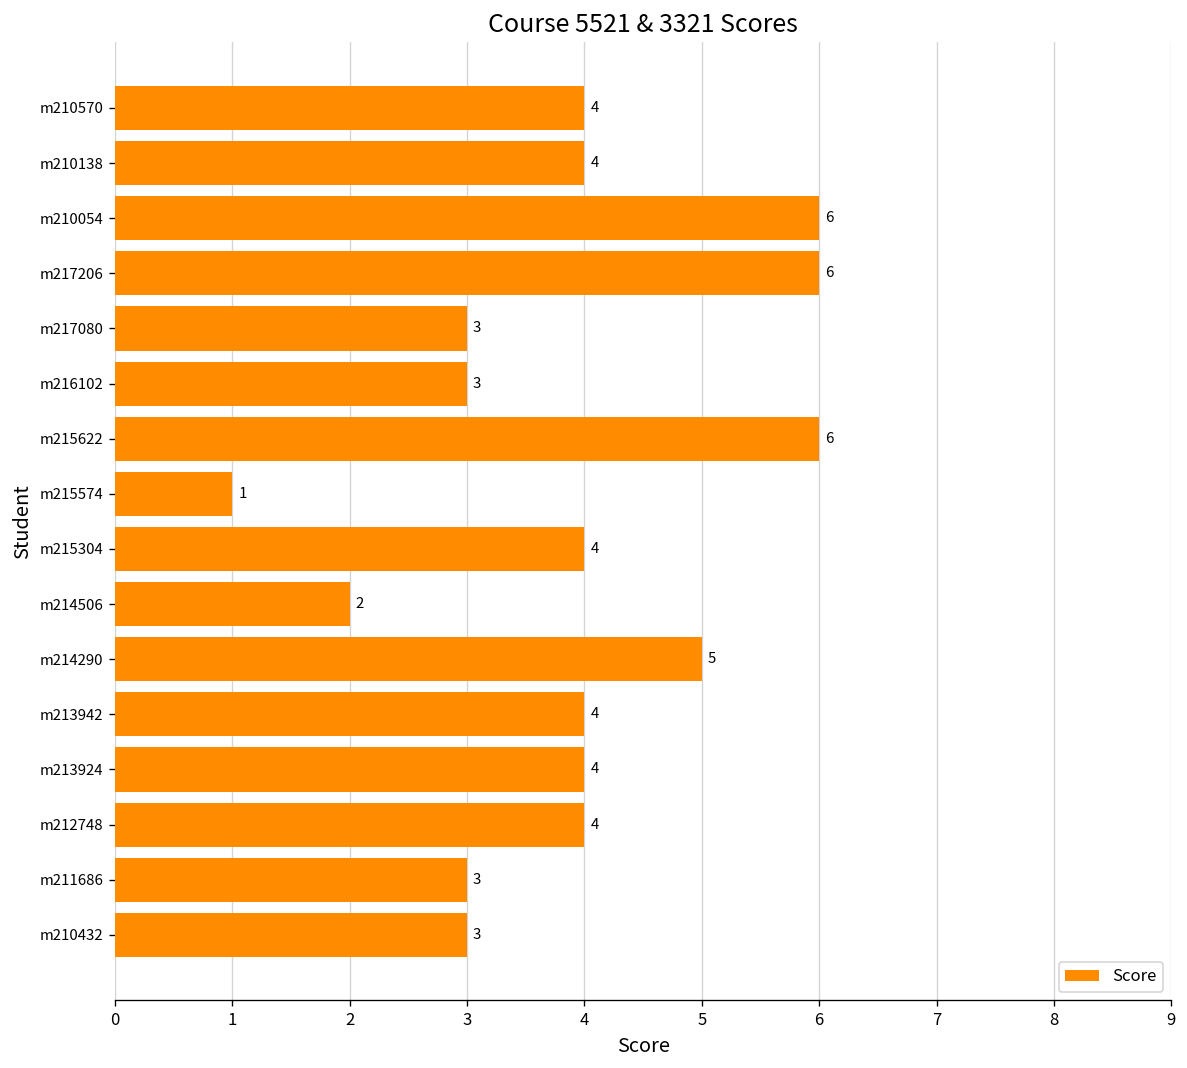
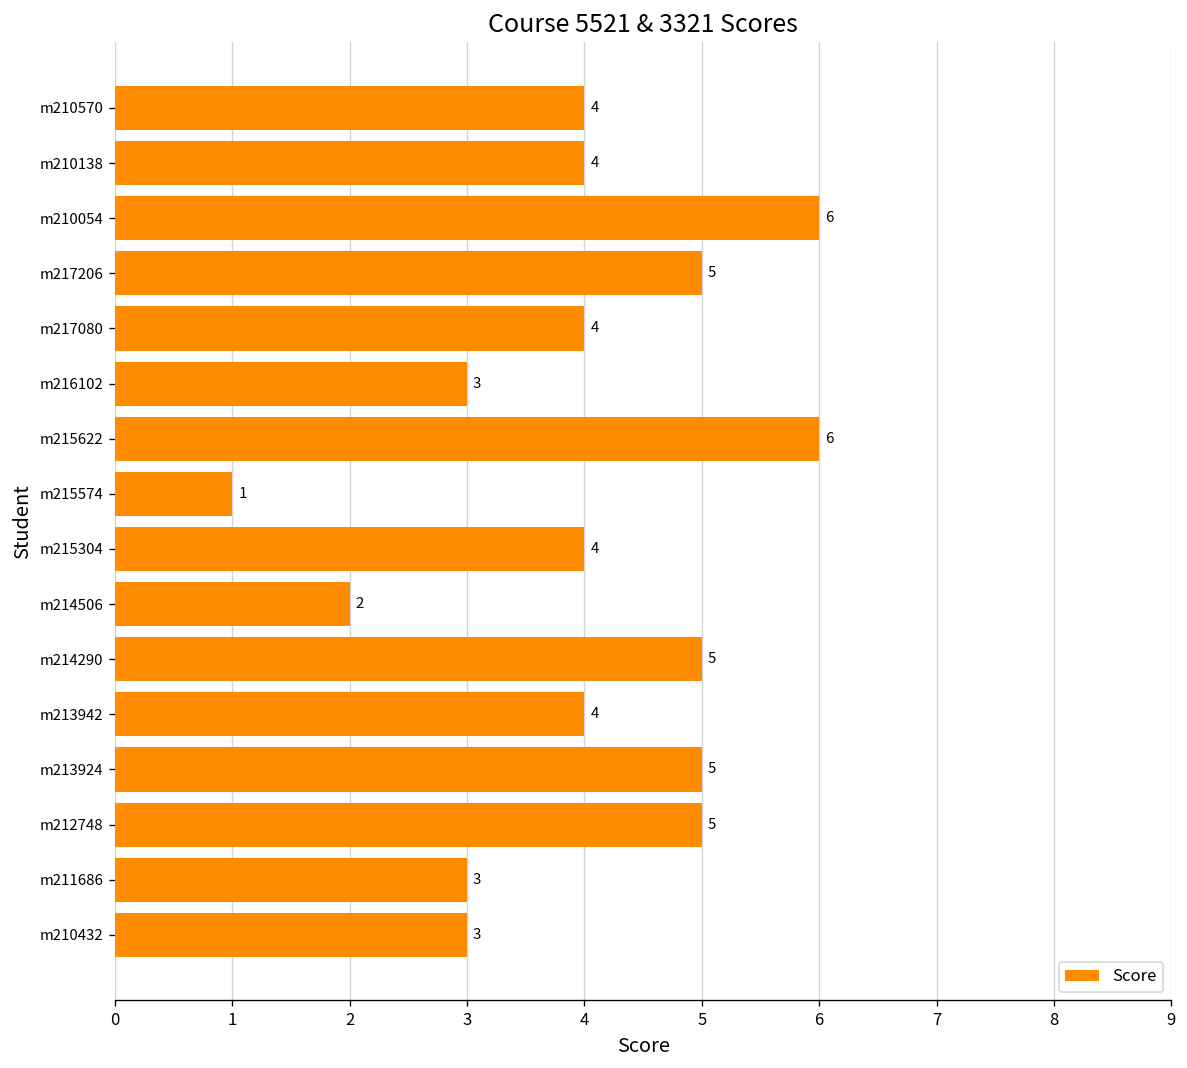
  {
    "m210570": 4,
    "m210138": 4,
    "m210054": 6,
-   "m217206": 6,
-   "m217080": 3,
+   "m217206": 5,
+   "m217080": 4,
    "m216102": 3,
    "m215622": 6,
    "m215574": 1,
    "m215304": 4,
    "m214506": 2,
    "m214290": 5,
    "m213942": 4,
-   "m213924": 4,
-   "m212748": 4,
+   "m213924": 5,
+   "m212748": 5,
    "m211686": 3,
    "m210432": 3
  }
